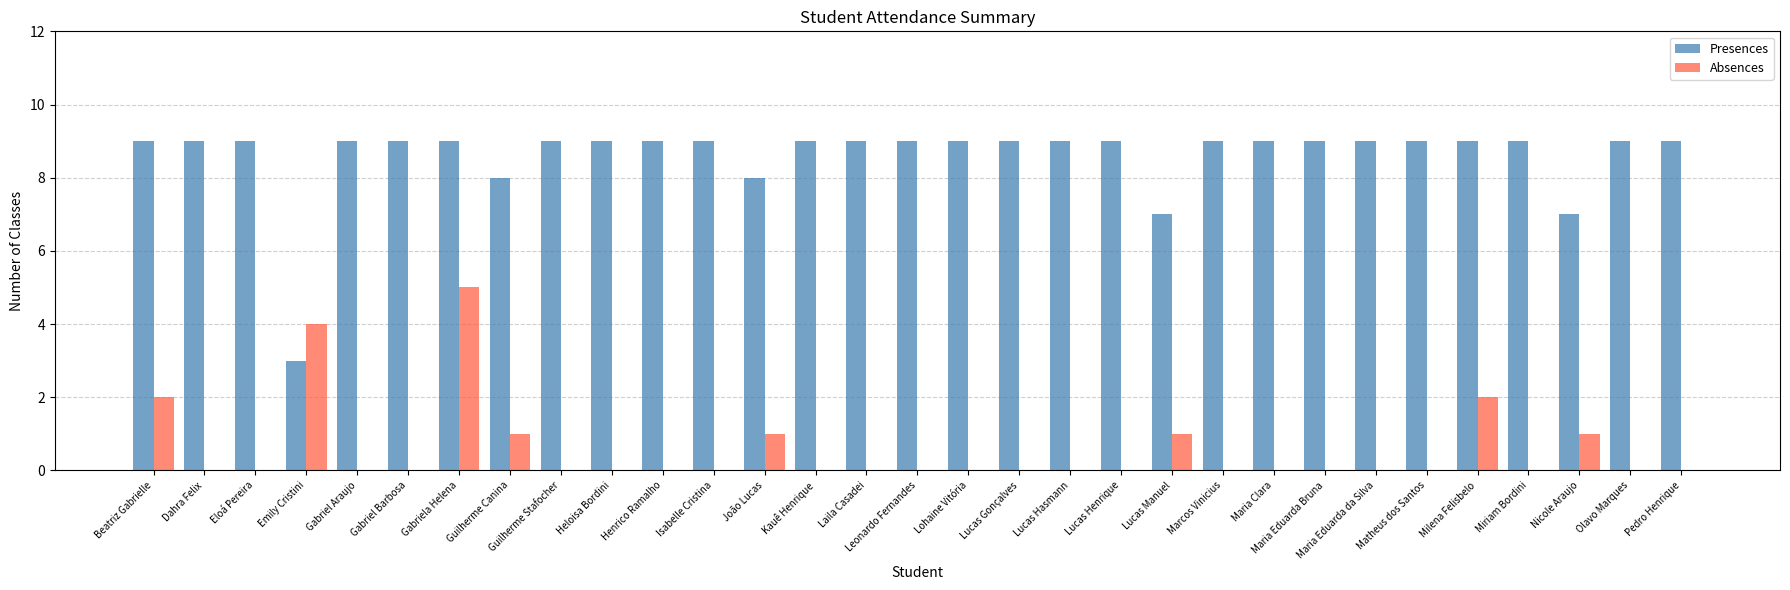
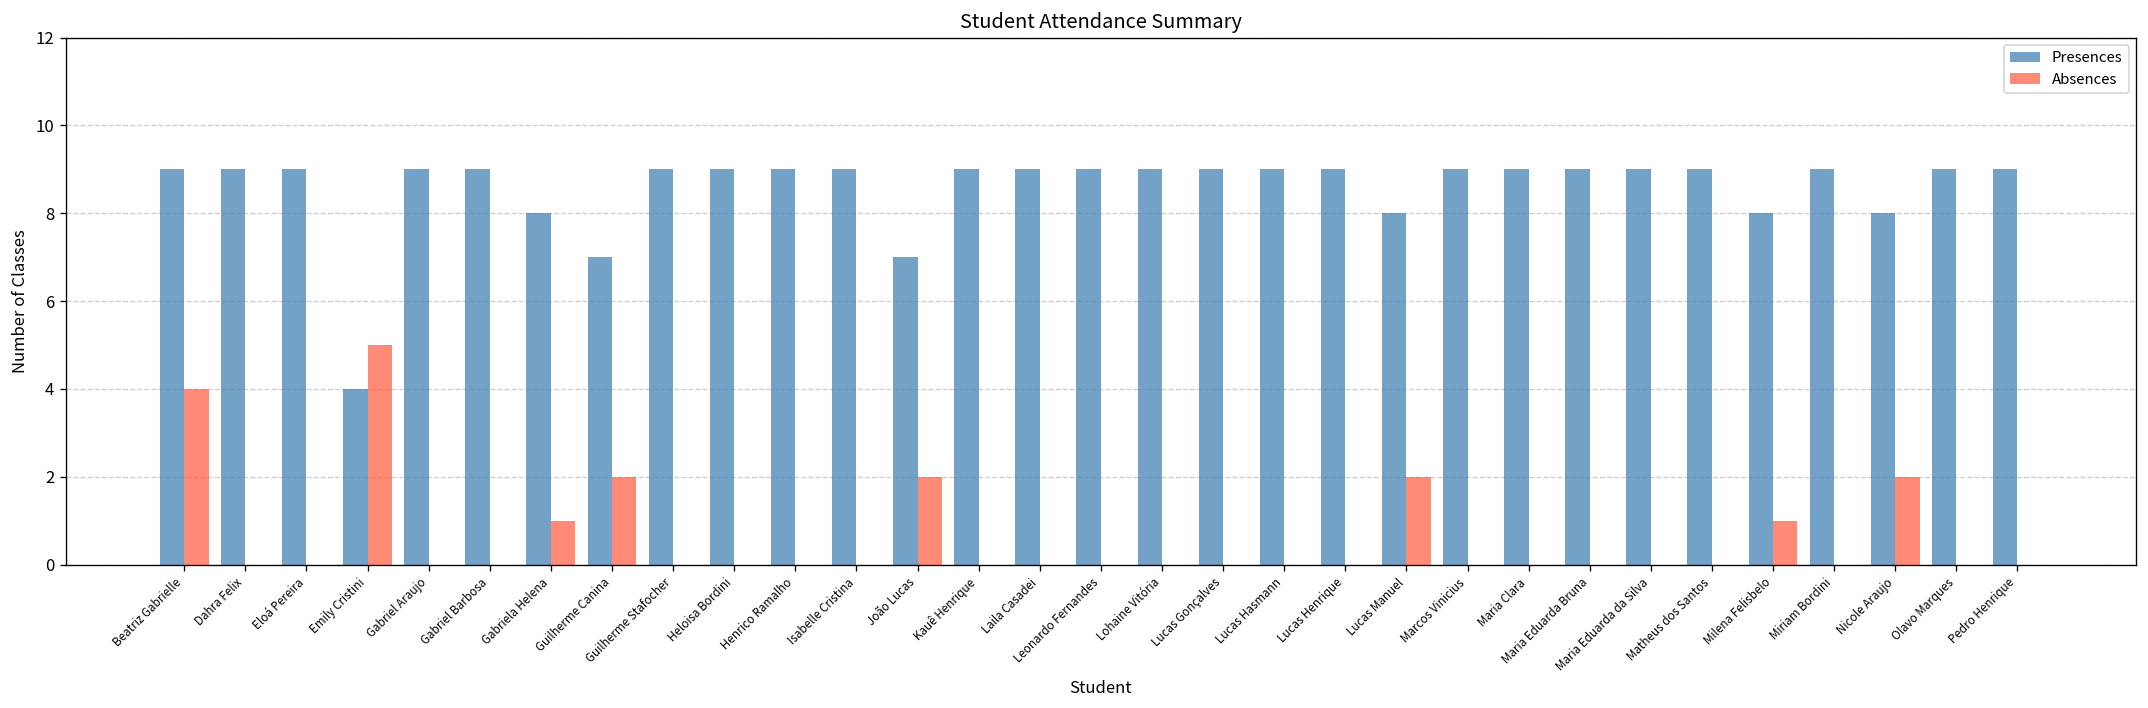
  {
    "Presences": {
      "Beatriz Gabrielle": 9,
      "Dahra Felix": 9,
      "Eloá Pereira": 9,
-     "Emily Cristini": 3,
+     "Emily Cristini": 4,
      "Gabriel Araujo": 9,
      "Gabriel Barbosa": 9,
-     "Gabriela Helena": 9,
-     "Guilherme Canina": 8,
+     "Gabriela Helena": 8,
+     "Guilherme Canina": 7,
      "Guilherme Stafocher": 9,
      "Heloisa Bordini": 9,
      "Henrico Ramalho": 9,
      "Isabelle Cristina": 9,
-     "João Lucas": 8,
+     "João Lucas": 7,
      "Kauê Henrique": 9,
      "Laila Casadei": 9,
      "Leonardo Fernandes": 9,
      "Lohaine Vitória": 9,
      "Lucas Gonçalves": 9,
      "Lucas Hasmann": 9,
      "Lucas Henrique": 9,
-     "Lucas Manuel": 7,
+     "Lucas Manuel": 8,
      "Marcos Vinicius": 9,
      "Maria Clara": 9,
      "Maria Eduarda Bruna": 9,
      "Maria Eduarda da Silva": 9,
      "Matheus dos Santos": 9,
-     "Milena Felisbelo": 9,
+     "Milena Felisbelo": 8,
      "Miriam Bordini": 9,
-     "Nicole Araujo": 7,
+     "Nicole Araujo": 8,
      "Olavo Marques": 9,
      "Pedro Henrique": 9
    },
    "Absences": {
-     "Beatriz Gabrielle": 2,
+     "Beatriz Gabrielle": 4,
      "Dahra Felix": 0,
      "Eloá Pereira": 0,
-     "Emily Cristini": 4,
+     "Emily Cristini": 5,
      "Gabriel Araujo": 0,
      "Gabriel Barbosa": 0,
-     "Gabriela Helena": 5,
-     "Guilherme Canina": 1,
+     "Gabriela Helena": 1,
+     "Guilherme Canina": 2,
      "Guilherme Stafocher": 0,
      "Heloisa Bordini": 0,
      "Henrico Ramalho": 0,
      "Isabelle Cristina": 0,
-     "João Lucas": 1,
+     "João Lucas": 2,
      "Kauê Henrique": 0,
      "Laila Casadei": 0,
      "Leonardo Fernandes": 0,
      "Lohaine Vitória": 0,
      "Lucas Gonçalves": 0,
      "Lucas Hasmann": 0,
      "Lucas Henrique": 0,
-     "Lucas Manuel": 1,
+     "Lucas Manuel": 2,
      "Marcos Vinicius": 0,
      "Maria Clara": 0,
      "Maria Eduarda Bruna": 0,
      "Maria Eduarda da Silva": 0,
      "Matheus dos Santos": 0,
-     "Milena Felisbelo": 2,
+     "Milena Felisbelo": 1,
      "Miriam Bordini": 0,
-     "Nicole Araujo": 1,
+     "Nicole Araujo": 2,
      "Olavo Marques": 0,
      "Pedro Henrique": 0
    }
  }
